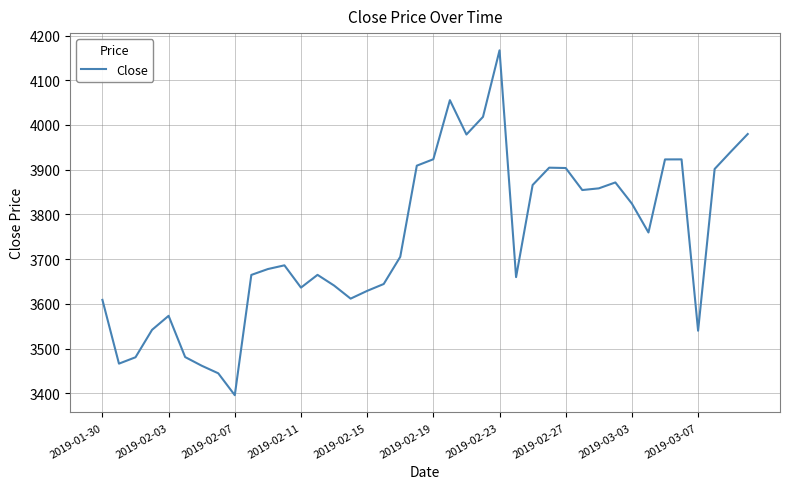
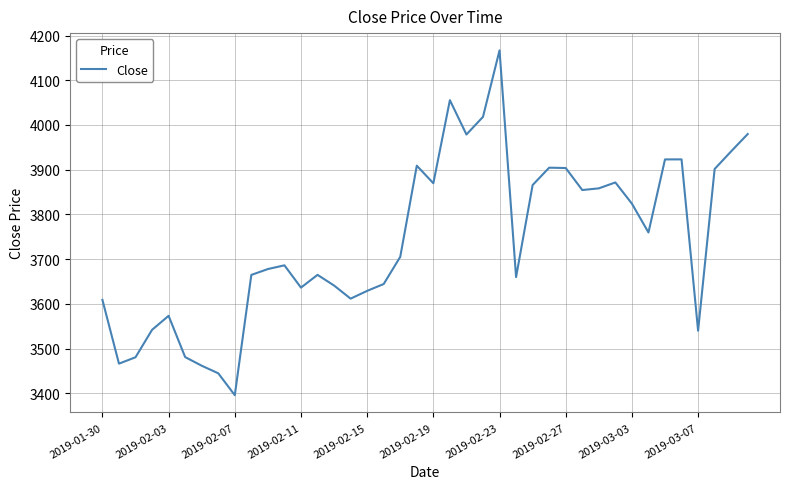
  {
    "2019-01-30": 3610,
    "2019-02-03": 3570,
    "2019-02-07": 3400,
    "2019-02-11": 3640,
    "2019-02-15": 3630,
-   "2019-02-19": 3920,
+   "2019-02-19": 3870,
    "2019-02-23": 4170,
    "2019-02-27": 3900,
    "2019-03-03": 3820,
    "2019-03-07": 3540
  }
